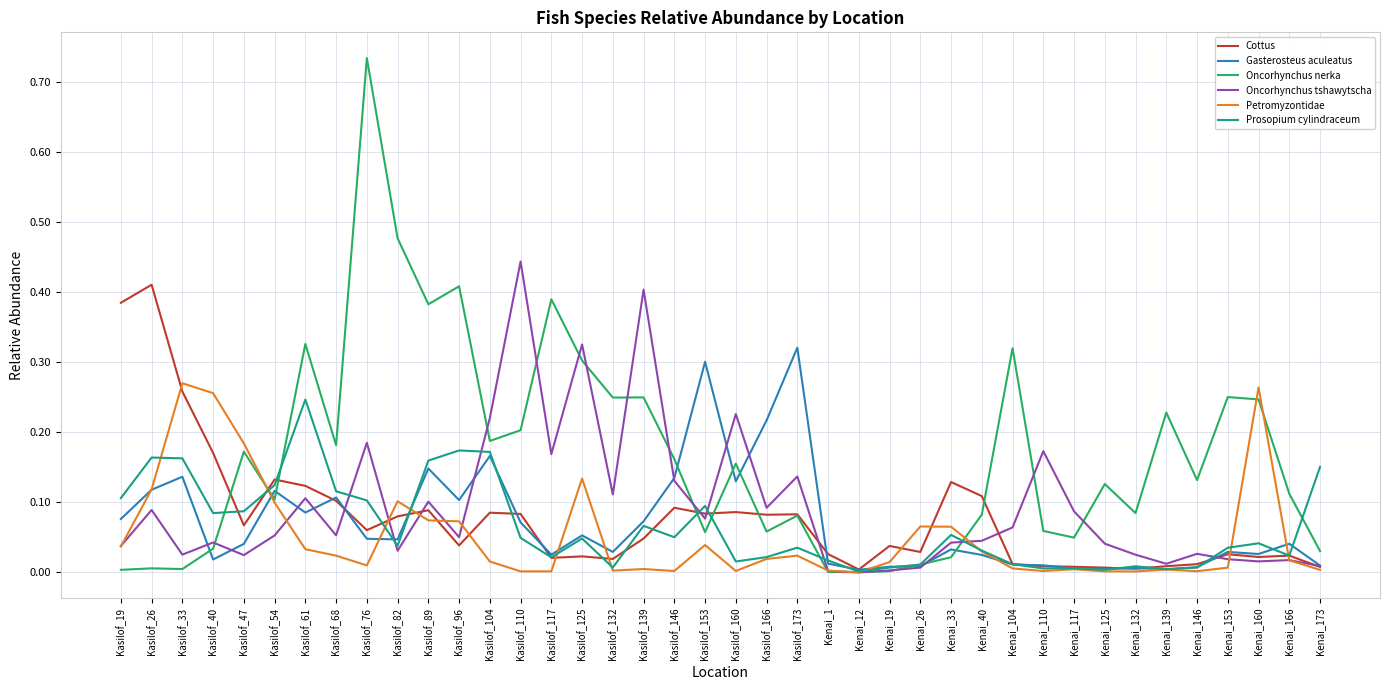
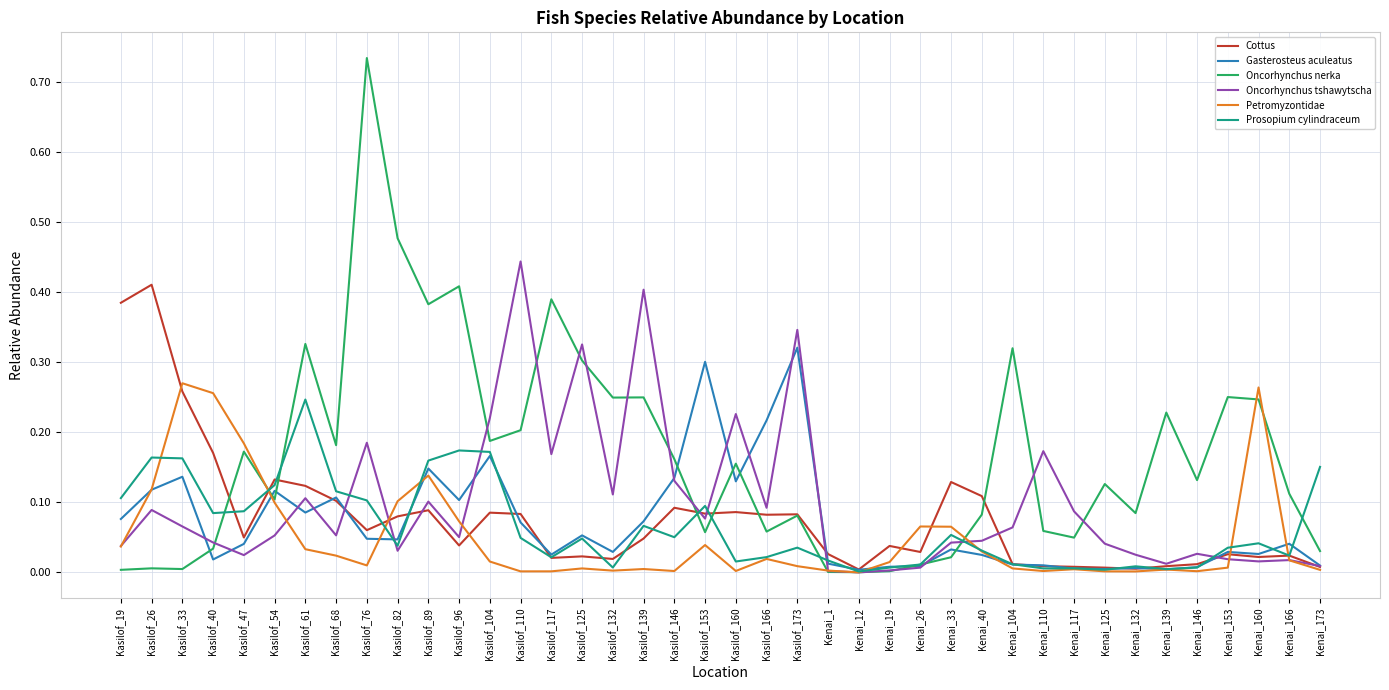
  {
    "Cottus": {
      "Kasilof_19": 0.39,
      "Kasilof_26": 0.41,
      "Kasilof_33": 0.26,
      "Kasilof_40": 0.17,
-     "Kasilof_47": 0.07,
+     "Kasilof_47": 0.05,
      "Kasilof_54": 0.13,
      "Kasilof_61": 0.12,
      "Kasilof_68": 0.10,
      "Kasilof_76": 0.06,
      "Kasilof_82": 0.08,
      "Kasilof_89": 0.09,
      "Kasilof_96": 0.04,
      "Kasilof_104": 0.09,
      "Kasilof_110": 0.08,
      "Kasilof_125": 0.02,
      "Kasilof_132": 0.02,
      "Kasilof_139": 0.05,
      "Kasilof_146": 0.09,
      "Kasilof_153": 0.08,
      "Kasilof_160": 0.09,
      "Kasilof_166": 0.08,
      "Kenai_1": 0.03,
      "Kenai_19": 0.04,
      "Kenai_26": 0.03,
      "Kenai_33": 0.13,
      "Kenai_40": 0.11,
      "Kenai_146": 0.01,
      "Kenai_160": 0.02
    },
    "Gasterosteus aculeatus": {
      "Kasilof_19": 0.08,
      "Kasilof_33": 0.14,
      "Kasilof_40": 0.02,
      "Kasilof_47": 0.04,
      "Kasilof_54": 0.12,
      "Kasilof_61": 0.09,
      "Kasilof_68": 0.11,
      "Kasilof_76": 0.05,
      "Kasilof_82": 0.05,
      "Kasilof_89": 0.15,
      "Kasilof_96": 0.10,
      "Kasilof_104": 0.17,
      "Kasilof_110": 0.07,
      "Kasilof_117": 0.03,
      "Kasilof_125": 0.05,
      "Kasilof_132": 0.03,
      "Kasilof_139": 0.07,
      "Kasilof_146": 0.13,
      "Kasilof_153": 0.30,
      "Kasilof_160": 0.13,
      "Kasilof_166": 0.22,
      "Kasilof_173": 0.32,
      "Kenai_1": 0.01,
      "Kenai_33": 0.03,
      "Kenai_40": 0.02,
      "Kenai_160": 0.03,
      "Kenai_166": 0.04
    },
    "Oncorhynchus tshawytscha": {
      "Kasilof_26": 0.09,
-     "Kasilof_33": 0.03,
+     "Kasilof_33": 0.07,
      "Kasilof_40": 0.04,
      "Kasilof_47": 0.02,
      "Kasilof_54": 0.05,
      "Kasilof_61": 0.11,
      "Kasilof_68": 0.05,
      "Kasilof_76": 0.19,
      "Kasilof_82": 0.03,
      "Kasilof_89": 0.10,
      "Kasilof_96": 0.05,
      "Kasilof_104": 0.22,
      "Kasilof_110": 0.44,
      "Kasilof_117": 0.17,
      "Kasilof_125": 0.33,
      "Kasilof_132": 0.11,
      "Kasilof_139": 0.40,
      "Kasilof_146": 0.13,
      "Kasilof_153": 0.08,
      "Kasilof_160": 0.23,
      "Kasilof_166": 0.09,
-     "Kasilof_173": 0.14,
+     "Kasilof_173": 0.35,
      "Kenai_33": 0.04,
      "Kenai_40": 0.05,
      "Kenai_104": 0.06,
      "Kenai_110": 0.17,
      "Kenai_117": 0.09,
      "Kenai_125": 0.04,
      "Kenai_132": 0.03,
      "Kenai_146": 0.03,
      "Kenai_153": 0.02,
      "Kenai_160": 0.02
    },
    "Petromyzontidae": {
      "Kasilof_33": 0.27,
      "Kasilof_40": 0.26,
      "Kasilof_47": 0.18,
      "Kasilof_54": 0.10,
      "Kasilof_61": 0.03,
      "Kasilof_68": 0.02,
      "Kasilof_76": 0.01,
      "Kasilof_82": 0.10,
-     "Kasilof_89": 0.07,
+     "Kasilof_89": 0.14,
      "Kasilof_96": 0.07,
      "Kasilof_104": 0.02,
      "Kasilof_110": 0.00,
      "Kasilof_117": 0.00,
-     "Kasilof_125": 0.13,
+     "Kasilof_125": 0.01,
      "Kasilof_132": 0.00,
      "Kasilof_139": 0.00,
      "Kasilof_146": 0.00,
      "Kasilof_153": 0.04,
      "Kasilof_160": 0.00,
-     "Kasilof_173": 0.02,
+     "Kasilof_173": 0.01,
      "Kenai_19": 0.01,
      "Kenai_26": 0.07,
      "Kenai_33": 0.07,
      "Kenai_104": 0.01,
      "Kenai_110": 0.00,
      "Kenai_132": 0.00,
      "Kenai_146": 0.00,
      "Kenai_153": 0.01,
      "Kenai_160": 0.26,
      "Kenai_173": 0.00
    }
  }
